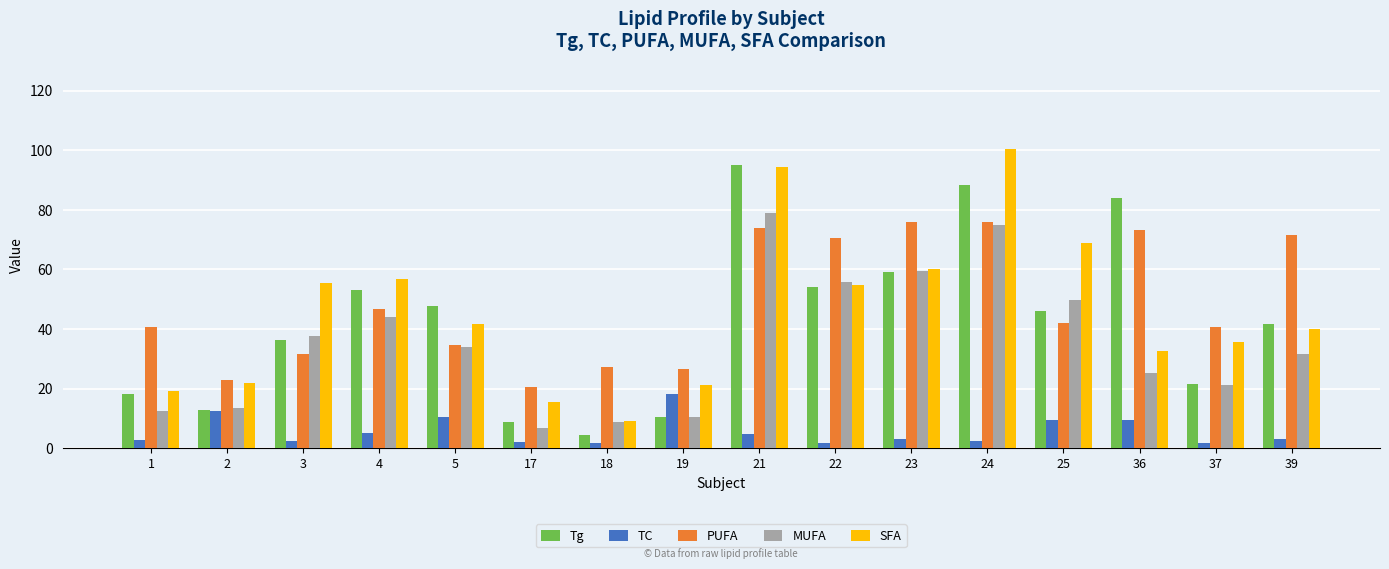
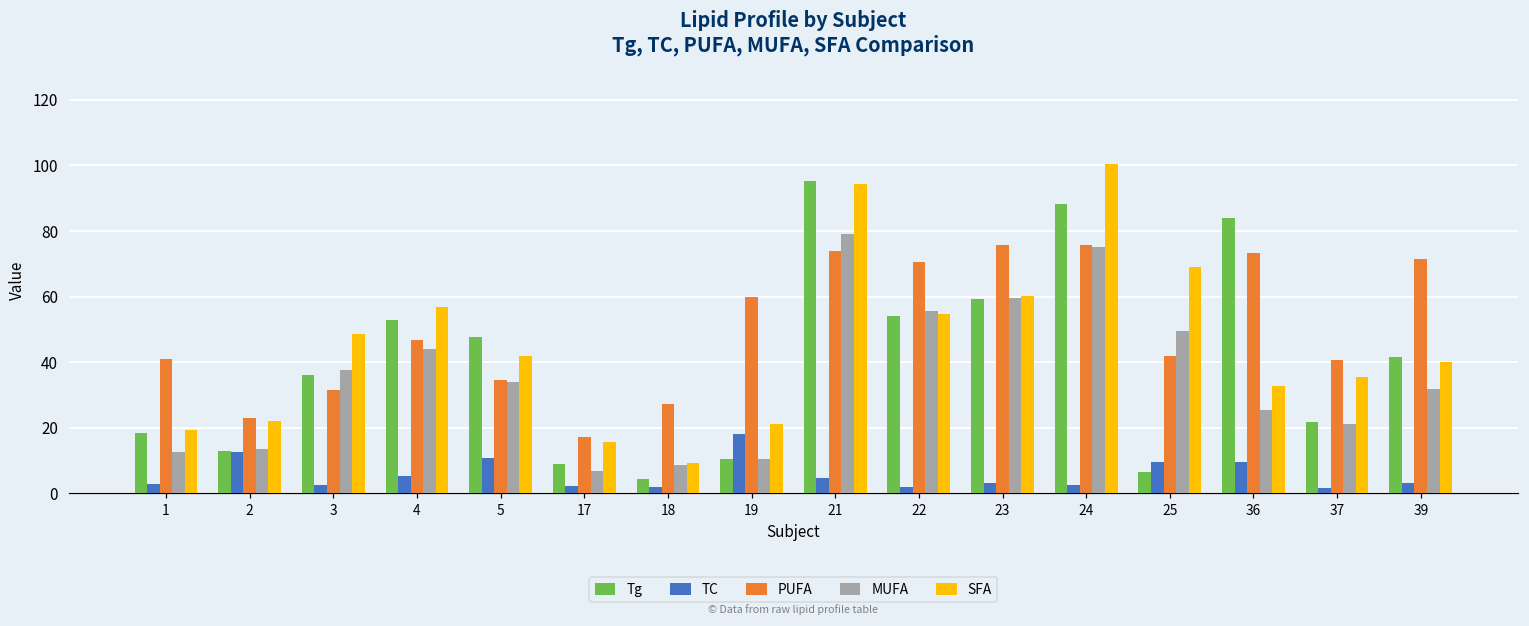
  {
    "Tg": {
      "1": 18,
      "2": 13,
      "3": 36,
      "4": 53,
      "5": 48,
      "17": 9,
      "18": 4,
      "19": 10,
      "21": 95,
      "22": 54,
      "23": 59,
      "24": 88,
-     "25": 46,
+     "25": 6,
      "36": 84,
      "37": 22,
      "39": 42
    },
    "TC": {
      "1": 3,
      "2": 12,
      "3": 2,
      "4": 5,
      "5": 11,
      "17": 2,
      "18": 2,
      "19": 18,
      "21": 5,
      "22": 2,
      "23": 3,
      "24": 3,
      "25": 10,
      "36": 10,
      "37": 2,
      "39": 3
    },
    "PUFA": {
      "1": 41,
      "2": 23,
      "3": 32,
      "4": 47,
      "5": 35,
-     "17": 21,
+     "17": 17,
      "18": 27,
-     "19": 27,
+     "19": 60,
      "21": 74,
      "22": 70,
      "23": 76,
      "24": 76,
      "25": 42,
      "36": 73,
      "37": 41,
      "39": 71
    },
    "MUFA": {
      "1": 13,
      "2": 14,
      "3": 38,
      "4": 44,
      "5": 34,
      "17": 7,
      "18": 9,
      "19": 10,
      "21": 79,
      "22": 56,
      "23": 60,
      "24": 75,
      "25": 50,
      "36": 25,
      "37": 21,
      "39": 32
    },
    "SFA": {
      "1": 19,
      "2": 22,
-     "3": 55,
+     "3": 49,
      "4": 57,
      "5": 42,
      "17": 16,
      "18": 9,
      "19": 21,
      "21": 94,
      "22": 55,
      "23": 60,
      "24": 101,
      "25": 69,
      "36": 33,
      "37": 36,
      "39": 40
    }
  }
